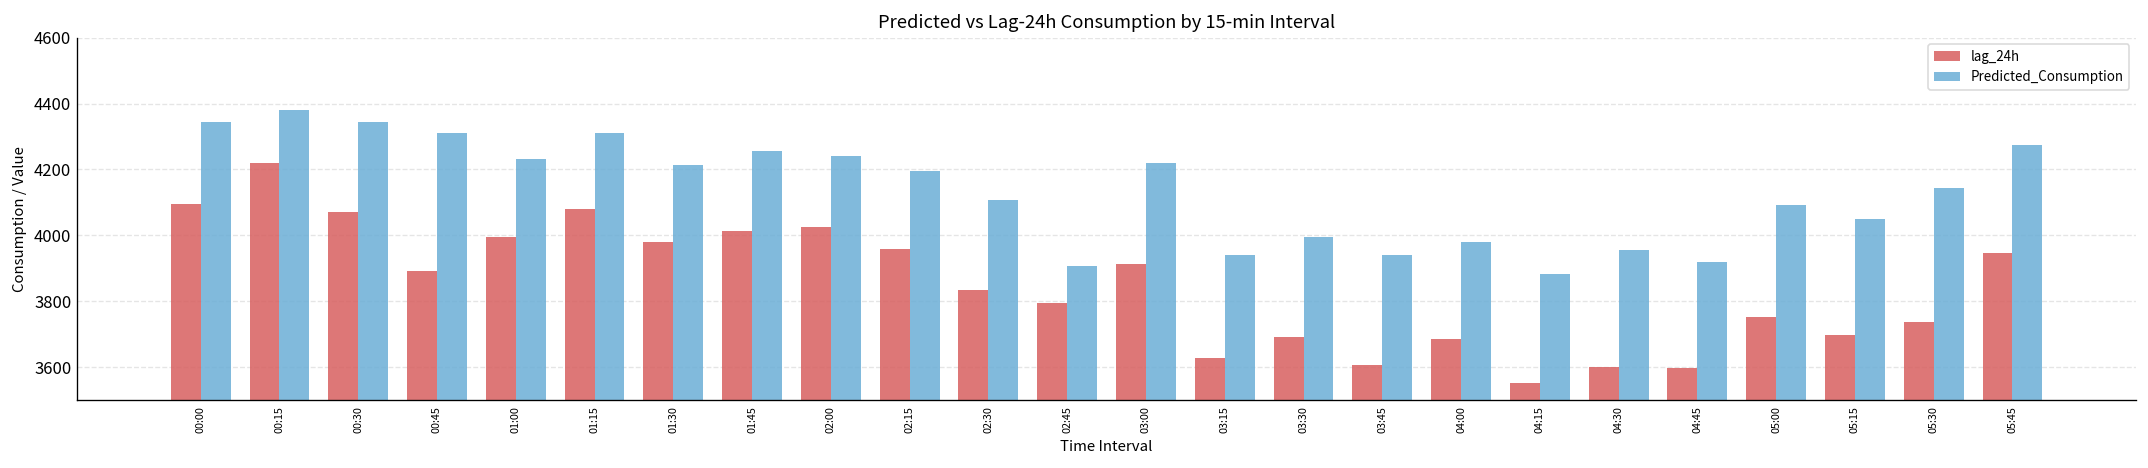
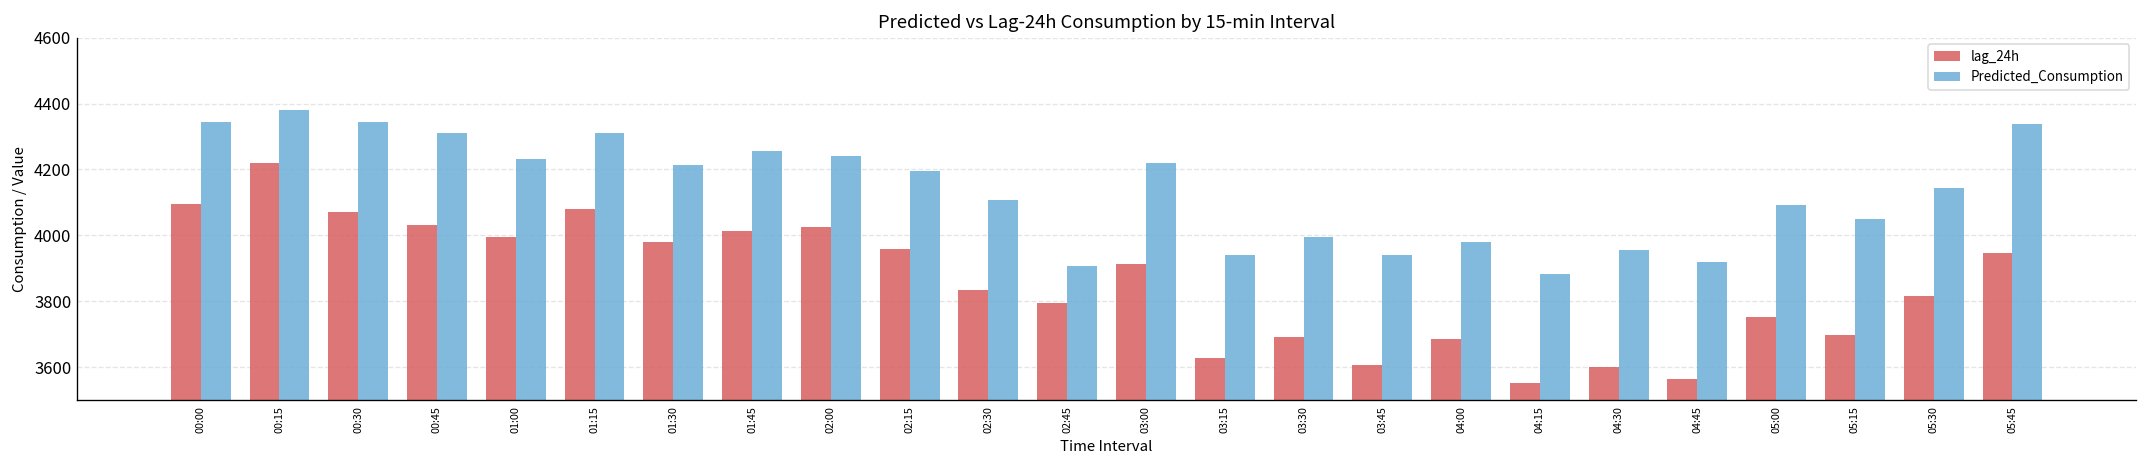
  {
    "lag_24h": {
      "00:00": 4100,
      "00:15": 4220,
      "00:30": 4070,
-     "00:45": 3890,
+     "00:45": 4030,
      "01:00": 3990,
      "01:15": 4080,
      "01:30": 3980,
      "01:45": 4010,
      "02:00": 4020,
      "02:15": 3960,
      "02:30": 3830,
      "02:45": 3790,
      "03:00": 3910,
      "03:15": 3630,
      "03:30": 3690,
      "03:45": 3610,
      "04:00": 3690,
      "04:15": 3550,
      "04:30": 3600,
-     "04:45": 3600,
+     "04:45": 3560,
      "05:00": 3750,
      "05:15": 3700,
-     "05:30": 3740,
+     "05:30": 3820,
      "05:45": 3950
    },
    "Predicted_Consumption": {
      "00:00": 4340,
      "00:15": 4380,
      "00:30": 4340,
      "00:45": 4310,
      "01:00": 4230,
      "01:15": 4310,
      "01:30": 4210,
      "01:45": 4260,
      "02:00": 4240,
      "02:15": 4190,
      "02:30": 4110,
      "02:45": 3910,
      "03:00": 4220,
      "03:15": 3940,
      "03:30": 4000,
      "03:45": 3940,
      "04:00": 3980,
      "04:15": 3880,
      "04:30": 3960,
      "04:45": 3920,
      "05:00": 4090,
      "05:15": 4050,
      "05:30": 4140,
-     "05:45": 4270
+     "05:45": 4340
    }
  }
